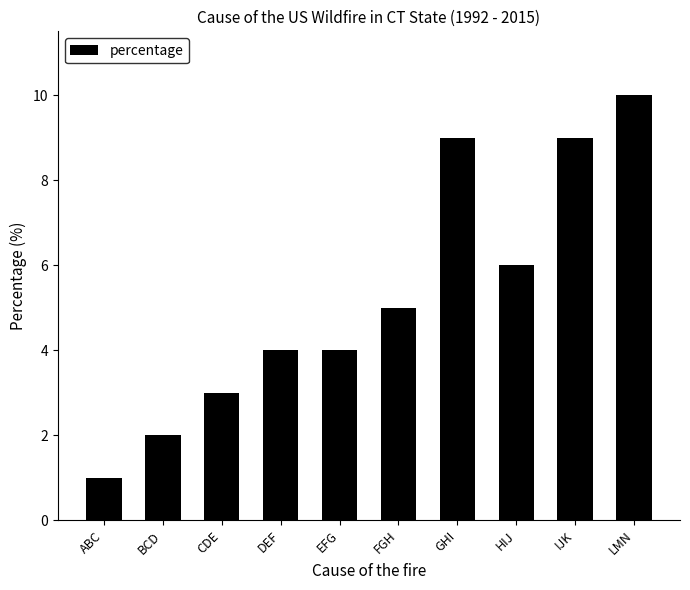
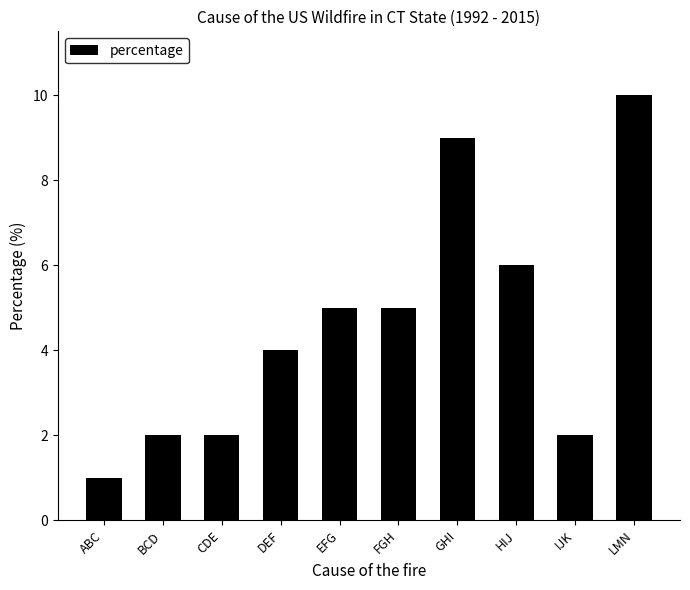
  {
    "ABC": 1,
    "BCD": 2,
-   "CDE": 3,
+   "CDE": 2,
    "DEF": 4,
-   "EFG": 4,
+   "EFG": 5,
    "FGH": 5,
    "GHI": 9,
    "HIJ": 6,
-   "IJK": 9,
+   "IJK": 2,
    "LMN": 10
  }
